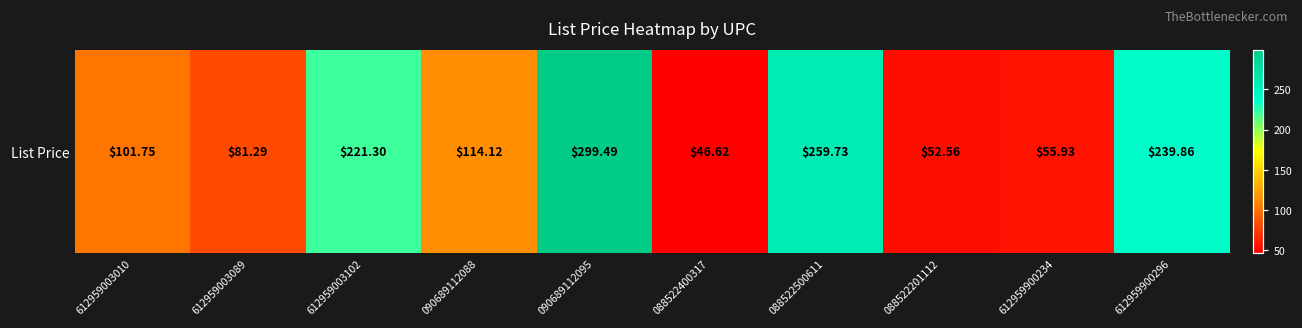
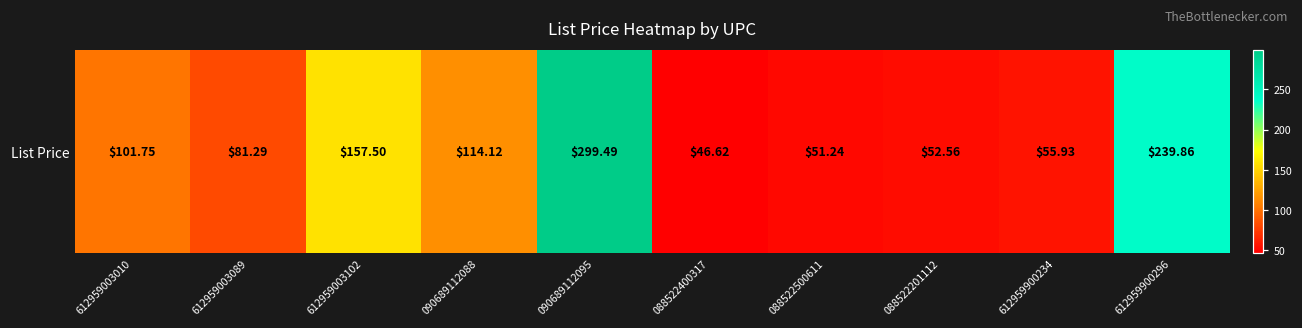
  {
    "List Price": {
      "612959003010": "$101.75",
      "612959003089": "$81.29",
-     "612959003102": "$221.30",
+     "612959003102": "$157.50",
      "090689112088": "$114.12",
      "090689112095": "$299.49",
      "088522400317": "$46.62",
-     "088522500611": "$259.73",
+     "088522500611": "$51.24",
      "088522201112": "$52.56",
      "612959900234": "$55.93",
      "612959900296": "$239.86"
    }
  }
